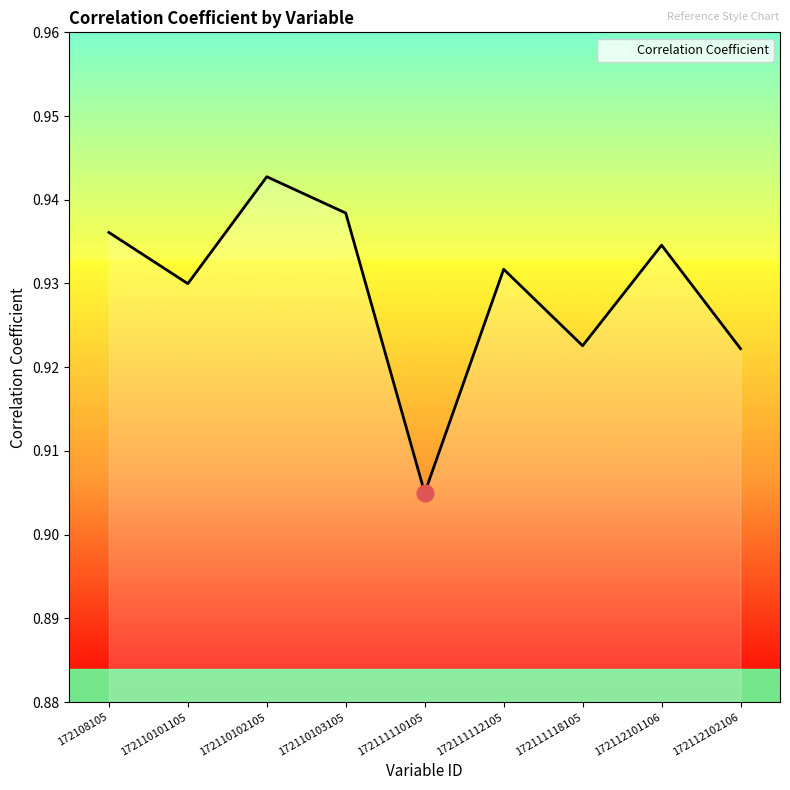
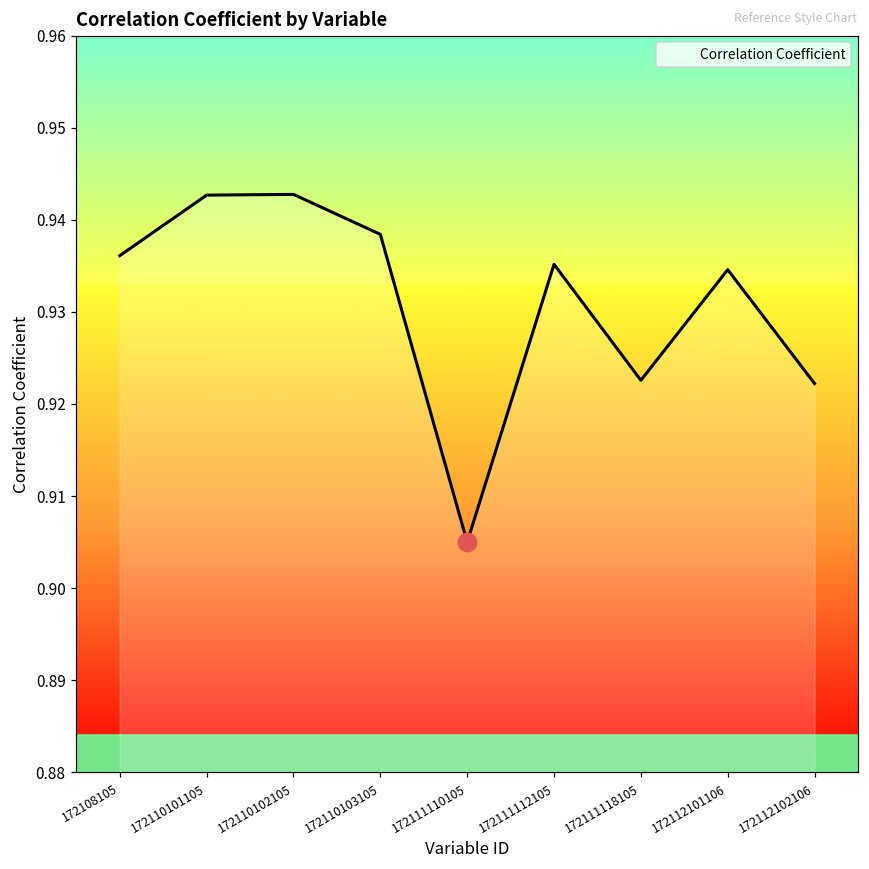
  {
    "Correlation Coefficient": {
      "172108105": 0.936,
-     "172110101105": 0.930,
+     "172110101105": 0.943,
      "172110102105": 0.943,
      "172110103105": 0.938,
-     "172111112105": 0.932,
+     "172111112105": 0.935,
      "172111118105": 0.923,
      "172112101106": 0.935,
      "172112102106": 0.922
    }
  }
